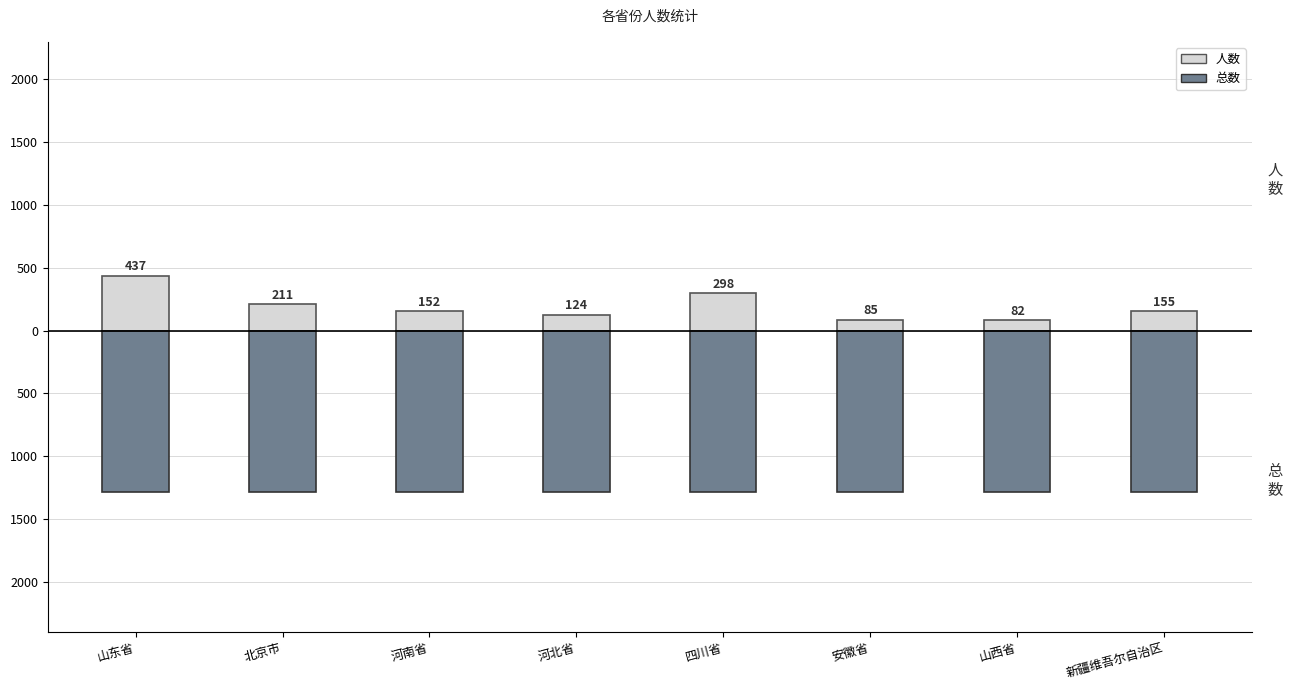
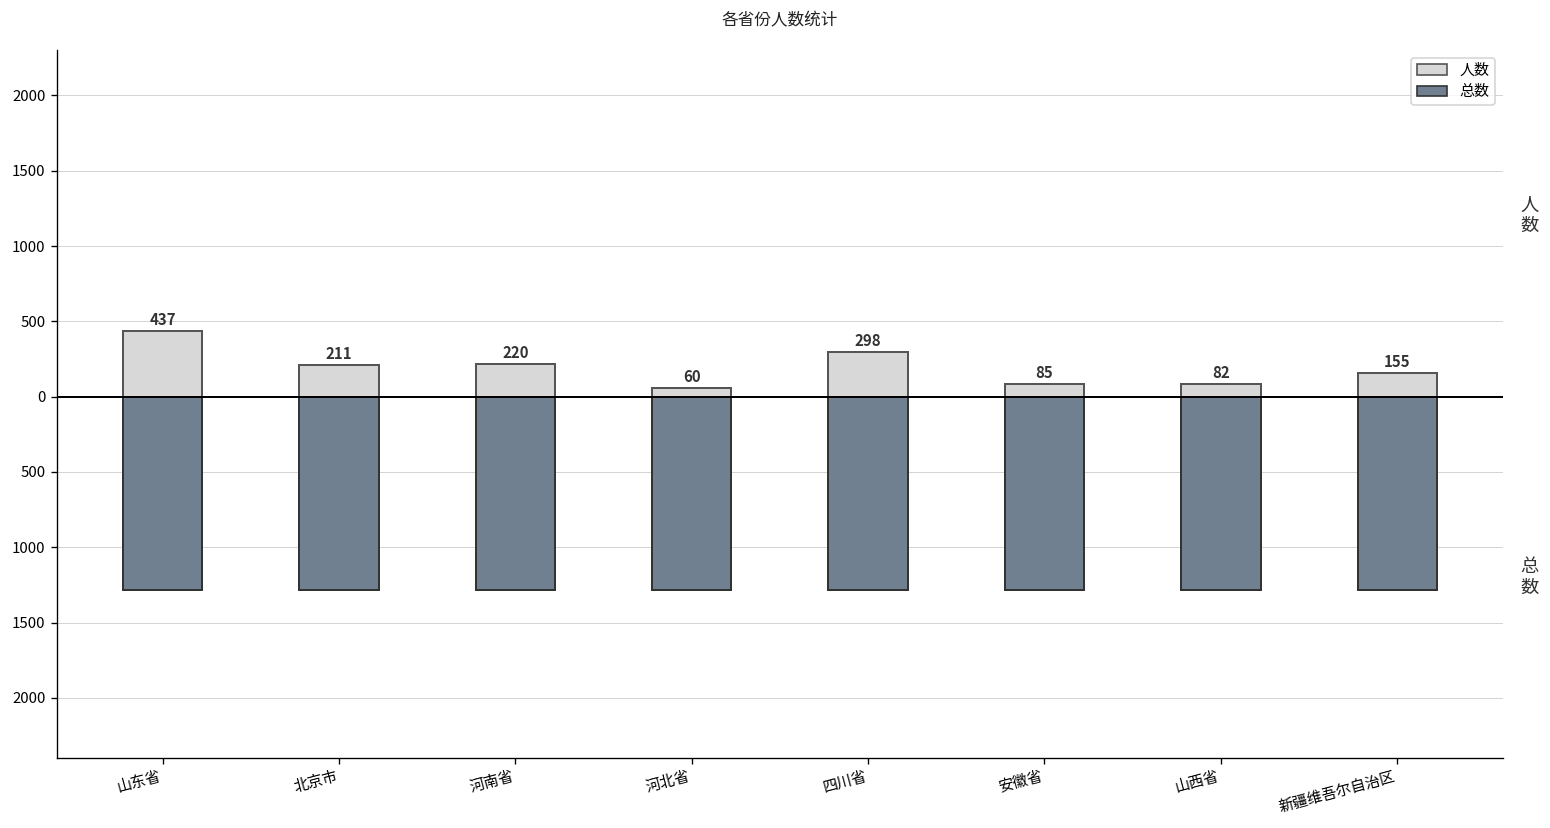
  {
    "人数": {
      "山东省": 437,
      "北京市": 211,
-     "河南省": 152,
-     "河北省": 124,
+     "河南省": 220,
+     "河北省": 60,
      "四川省": 298,
      "安徽省": 85,
      "山西省": 82,
      "新疆维吾尔自治区": 155
    }
  }
